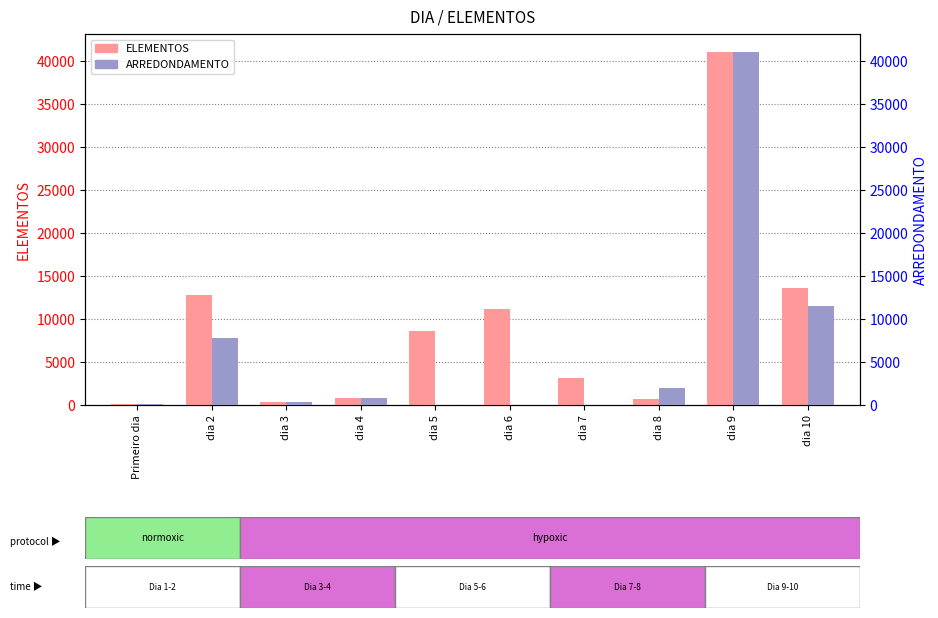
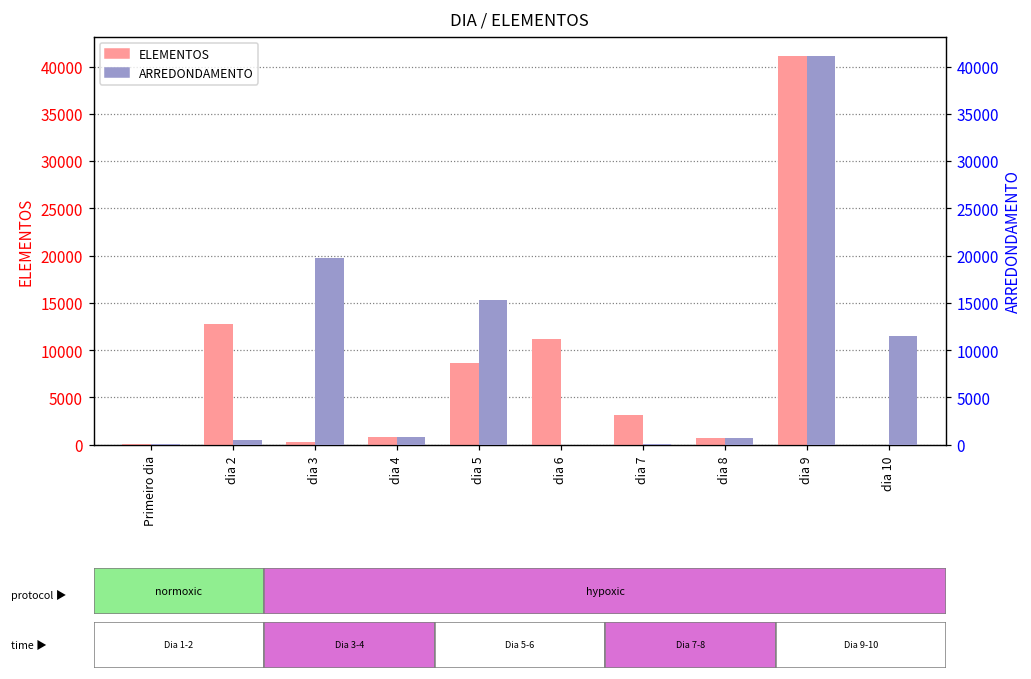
  {
    "ELEMENTOS": {
      "dia 2": 13000,
      "dia 3": 0,
      "dia 4": 1000,
      "dia 5": 9000,
      "dia 6": 11000,
      "dia 7": 3000,
      "dia 8": 1000,
      "dia 9": 41000,
-     "dia 10": 14000
+     "dia 10": 0
    },
    "ARREDONDAMENTO": {
-     "dia 2": 8000,
-     "dia 3": 0,
+     "dia 2": 0,
+     "dia 3": 20000,
      "dia 4": 1000,
-     "dia 5": 0,
-     "dia 8": 2000,
+     "dia 5": 15000,
+     "dia 8": 1000,
      "dia 9": 41000,
      "dia 10": 11000
    }
  }
